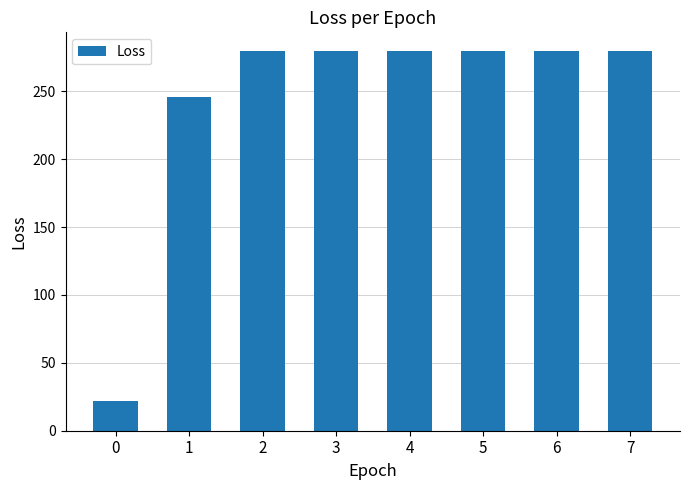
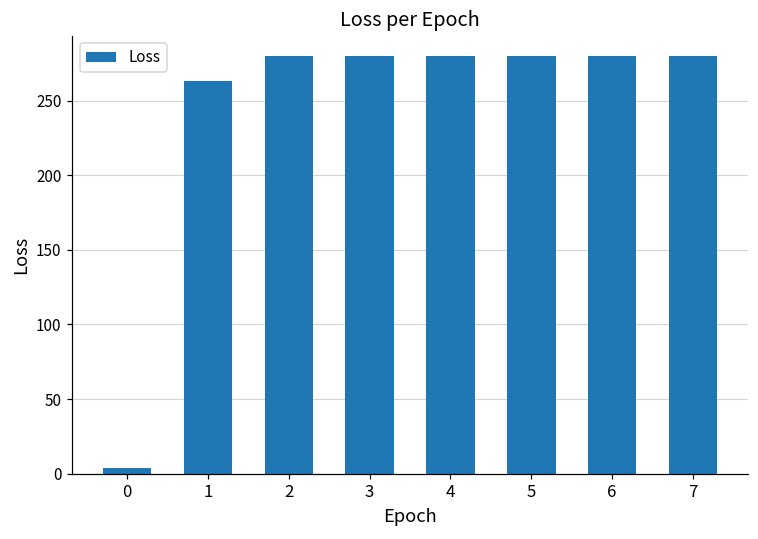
  {
-   "0": 22,
-   "1": 246,
+   "0": 4,
+   "1": 263,
    "2": 280,
    "3": 280,
    "4": 280,
    "5": 280,
    "6": 280,
    "7": 280
  }
